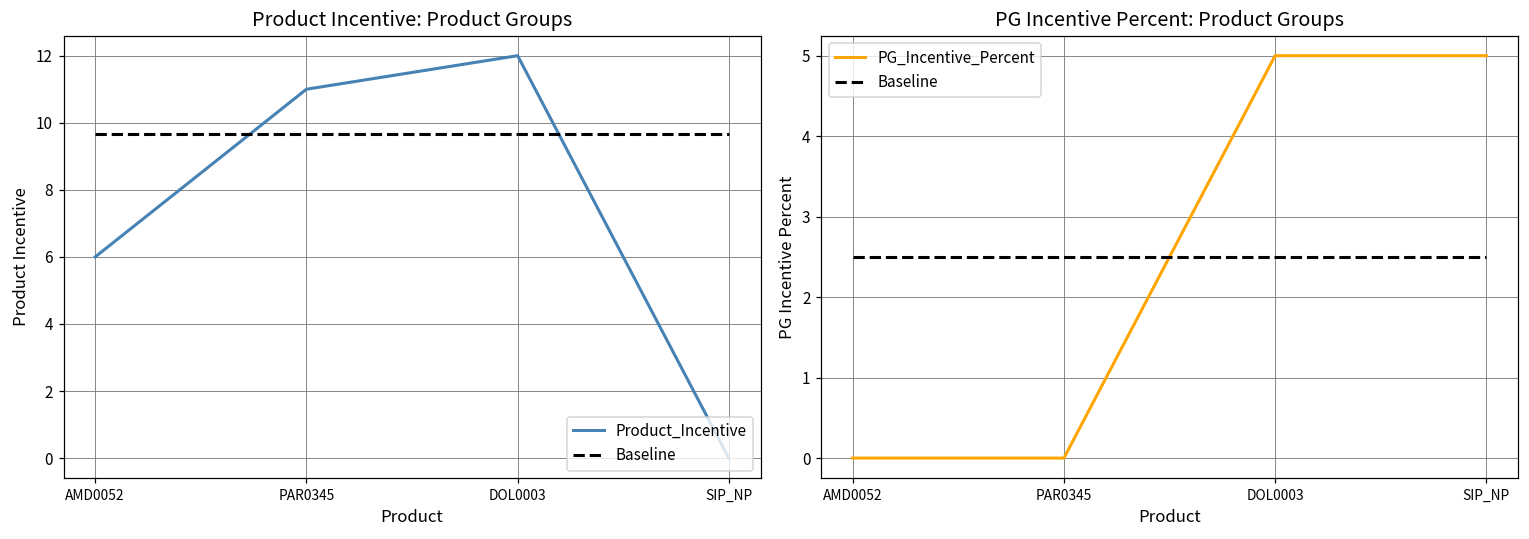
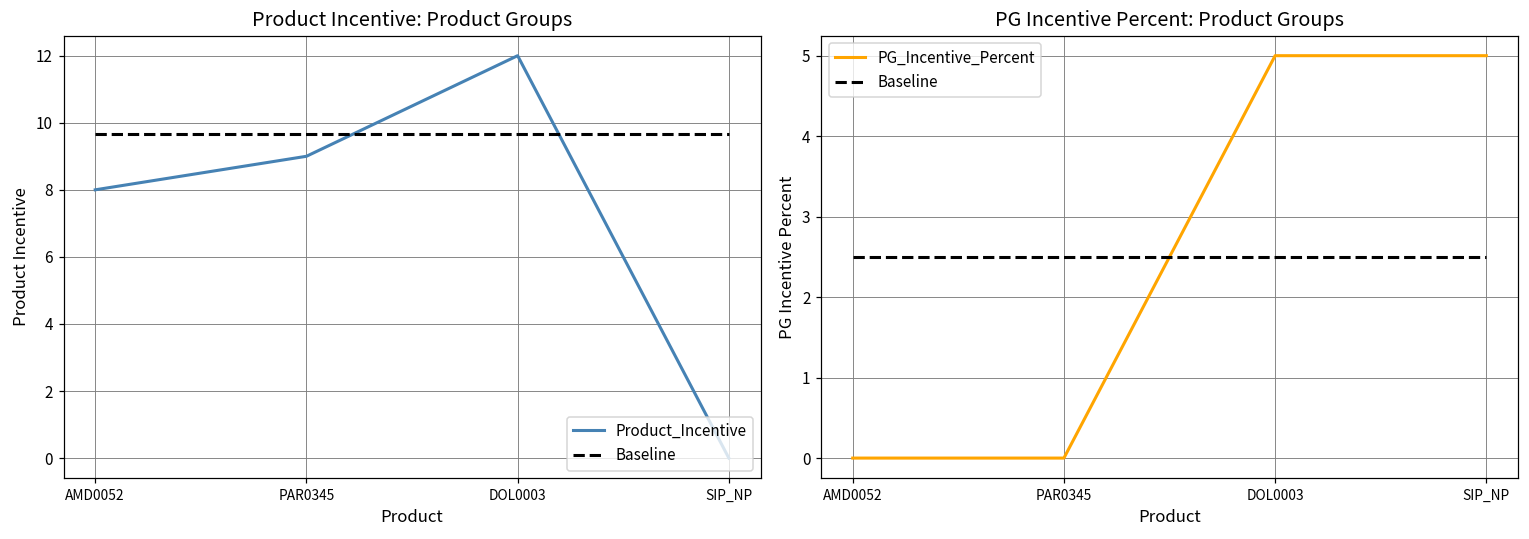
  {
    "Product Incentive: Product Groups": {
      "Product_Incentive": {
-       "AMD0052": 6,
-       "PAR0345": 11,
+       "AMD0052": 8,
+       "PAR0345": 9,
        "DOL0003": 12
      },
      "Baseline": {
        "AMD0052": 9.7,
        "PAR0345": 9.7,
        "DOL0003": 9.7,
        "SIP_NP": 9.7
      }
    },
    "PG Incentive Percent: Product Groups": {
      "PG_Incentive_Percent": {
        "AMD0052": 0.0,
        "PAR0345": 0.0,
        "DOL0003": 5.0,
        "SIP_NP": 5.0
      },
      "Baseline": {
        "AMD0052": 2.5,
        "PAR0345": 2.5,
        "DOL0003": 2.5,
        "SIP_NP": 2.5
      }
    }
  }
